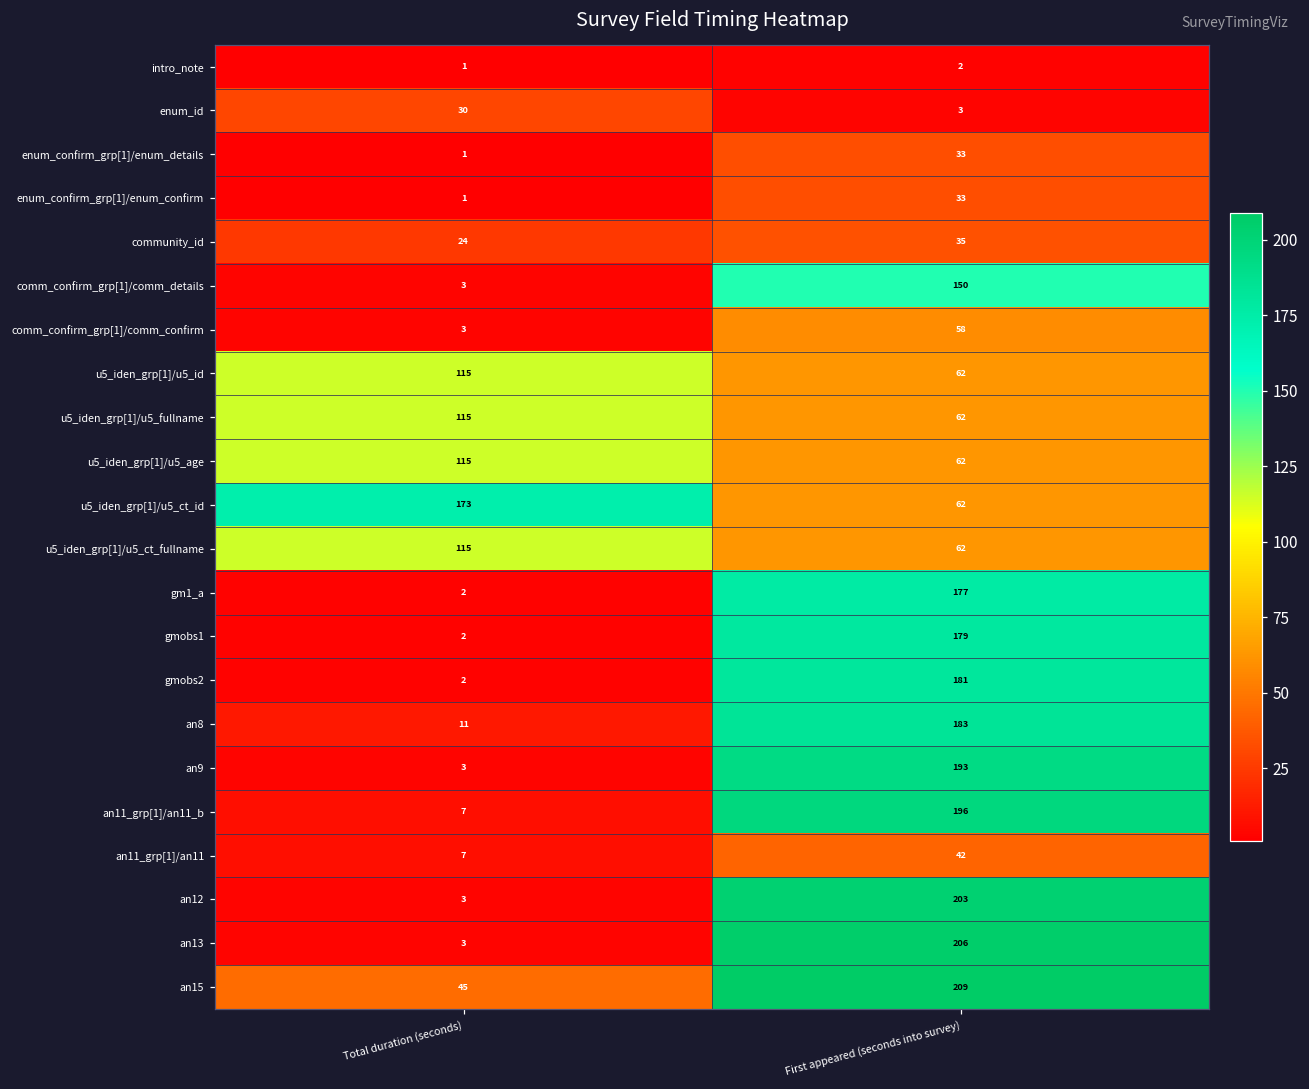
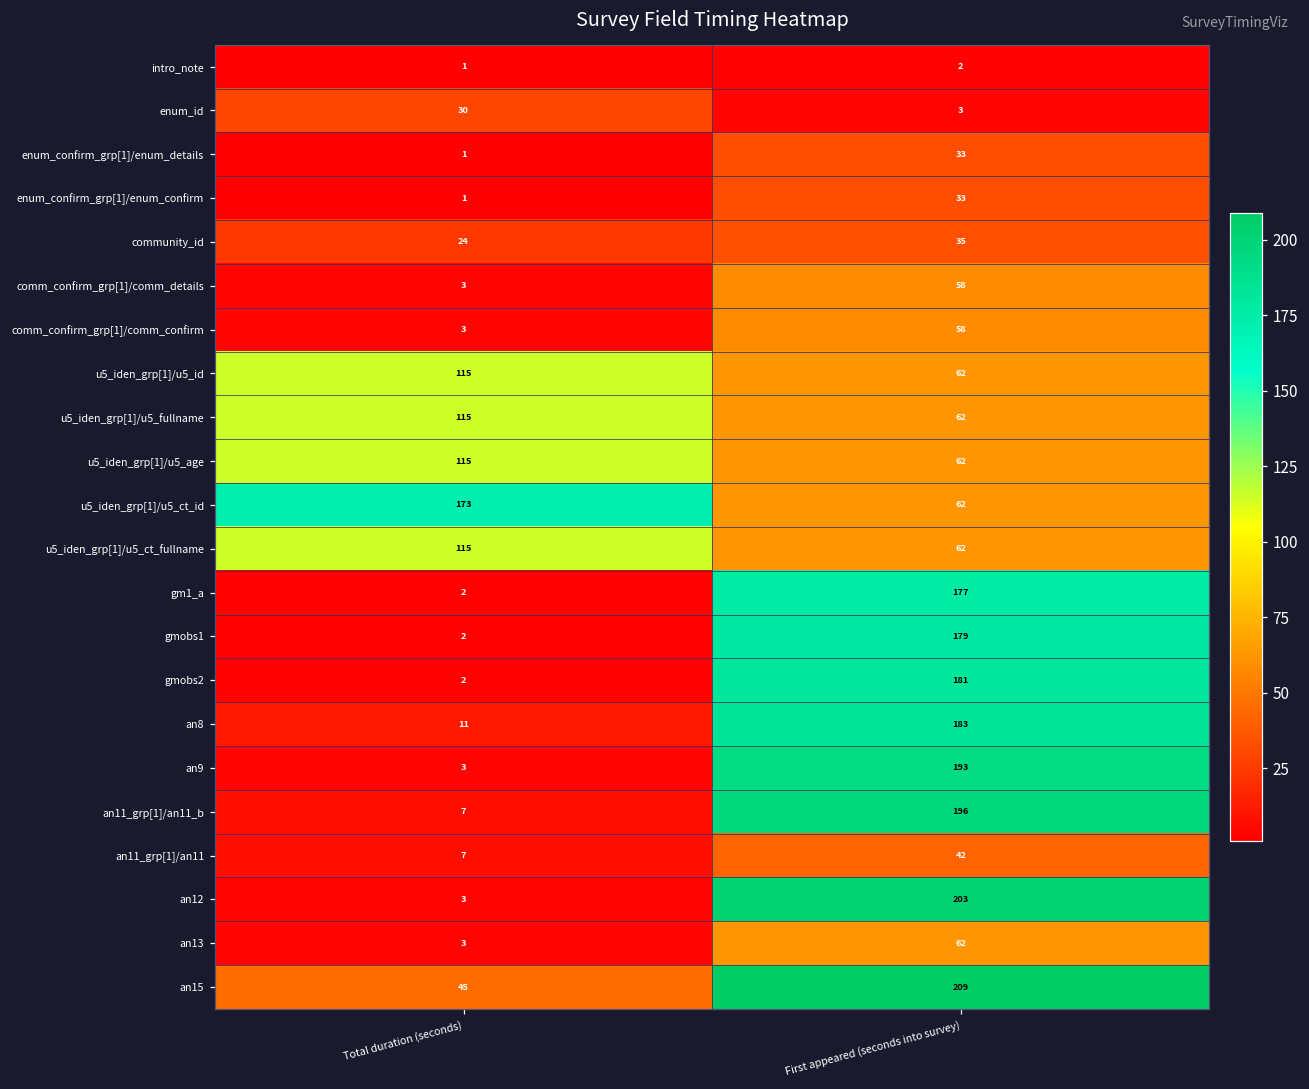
  {
    "intro_note": {
      "Total duration (seconds)": 1,
      "First appeared (seconds into survey)": 2
    },
    "enum_id": {
      "Total duration (seconds)": 30,
      "First appeared (seconds into survey)": 3
    },
    "enum_confirm_grp[1]/enum_details": {
      "Total duration (seconds)": 1,
      "First appeared (seconds into survey)": 33
    },
    "enum_confirm_grp[1]/enum_confirm": {
      "Total duration (seconds)": 1,
      "First appeared (seconds into survey)": 33
    },
    "community_id": {
      "Total duration (seconds)": 24,
      "First appeared (seconds into survey)": 35
    },
    "comm_confirm_grp[1]/comm_details": {
      "Total duration (seconds)": 3,
-     "First appeared (seconds into survey)": 150
+     "First appeared (seconds into survey)": 58
    },
    "comm_confirm_grp[1]/comm_confirm": {
      "Total duration (seconds)": 3,
      "First appeared (seconds into survey)": 58
    },
    "u5_iden_grp[1]/u5_id": {
      "Total duration (seconds)": 115,
      "First appeared (seconds into survey)": 62
    },
    "u5_iden_grp[1]/u5_fullname": {
      "Total duration (seconds)": 115,
      "First appeared (seconds into survey)": 62
    },
    "u5_iden_grp[1]/u5_age": {
      "Total duration (seconds)": 115,
      "First appeared (seconds into survey)": 62
    },
    "u5_iden_grp[1]/u5_ct_id": {
      "Total duration (seconds)": 173,
      "First appeared (seconds into survey)": 62
    },
    "u5_iden_grp[1]/u5_ct_fullname": {
      "Total duration (seconds)": 115,
      "First appeared (seconds into survey)": 62
    },
    "gm1_a": {
      "Total duration (seconds)": 2,
      "First appeared (seconds into survey)": 177
    },
    "gmobs1": {
      "Total duration (seconds)": 2,
      "First appeared (seconds into survey)": 179
    },
    "gmobs2": {
      "Total duration (seconds)": 2,
      "First appeared (seconds into survey)": 181
    },
    "an8": {
      "Total duration (seconds)": 11,
      "First appeared (seconds into survey)": 183
    },
    "an9": {
      "Total duration (seconds)": 3,
      "First appeared (seconds into survey)": 193
    },
    "an11_grp[1]/an11_b": {
      "Total duration (seconds)": 7,
      "First appeared (seconds into survey)": 196
    },
    "an11_grp[1]/an11": {
      "Total duration (seconds)": 7,
      "First appeared (seconds into survey)": 42
    },
    "an12": {
      "Total duration (seconds)": 3,
      "First appeared (seconds into survey)": 203
    },
    "an13": {
      "Total duration (seconds)": 3,
-     "First appeared (seconds into survey)": 206
+     "First appeared (seconds into survey)": 62
    },
    "an15": {
      "Total duration (seconds)": 45,
      "First appeared (seconds into survey)": 209
    }
  }
